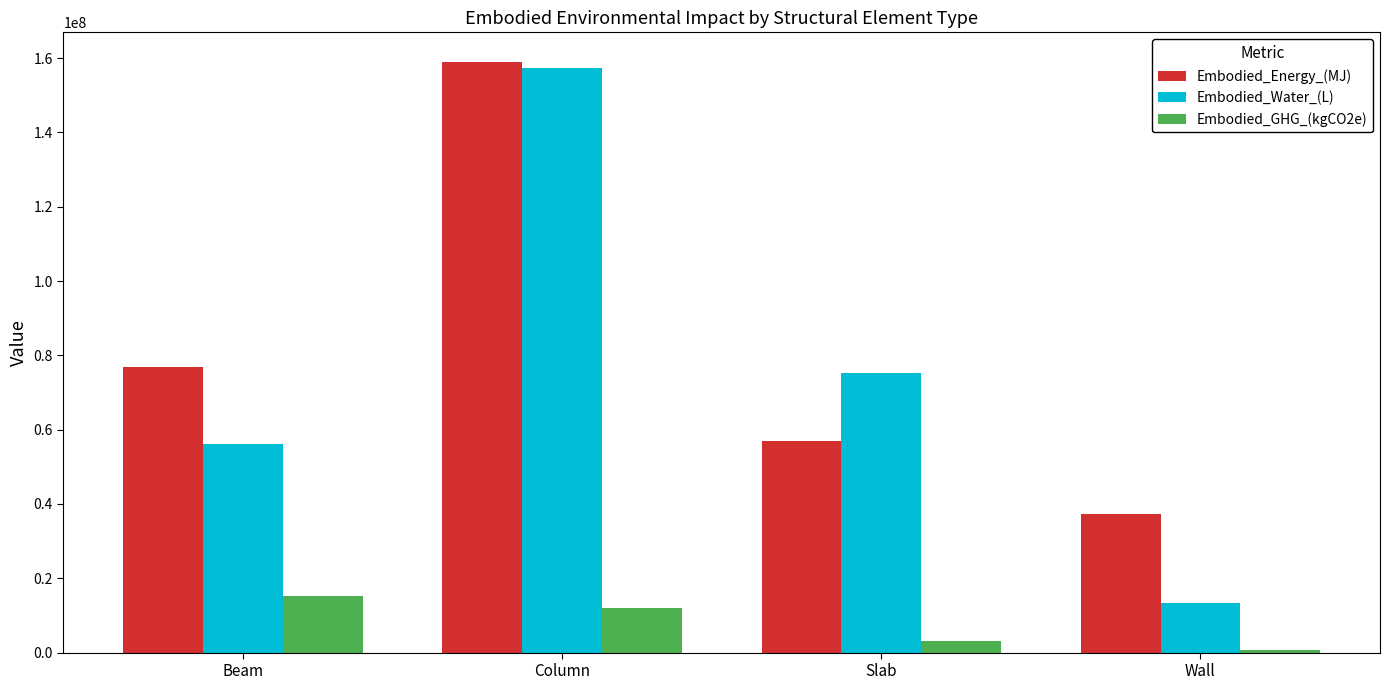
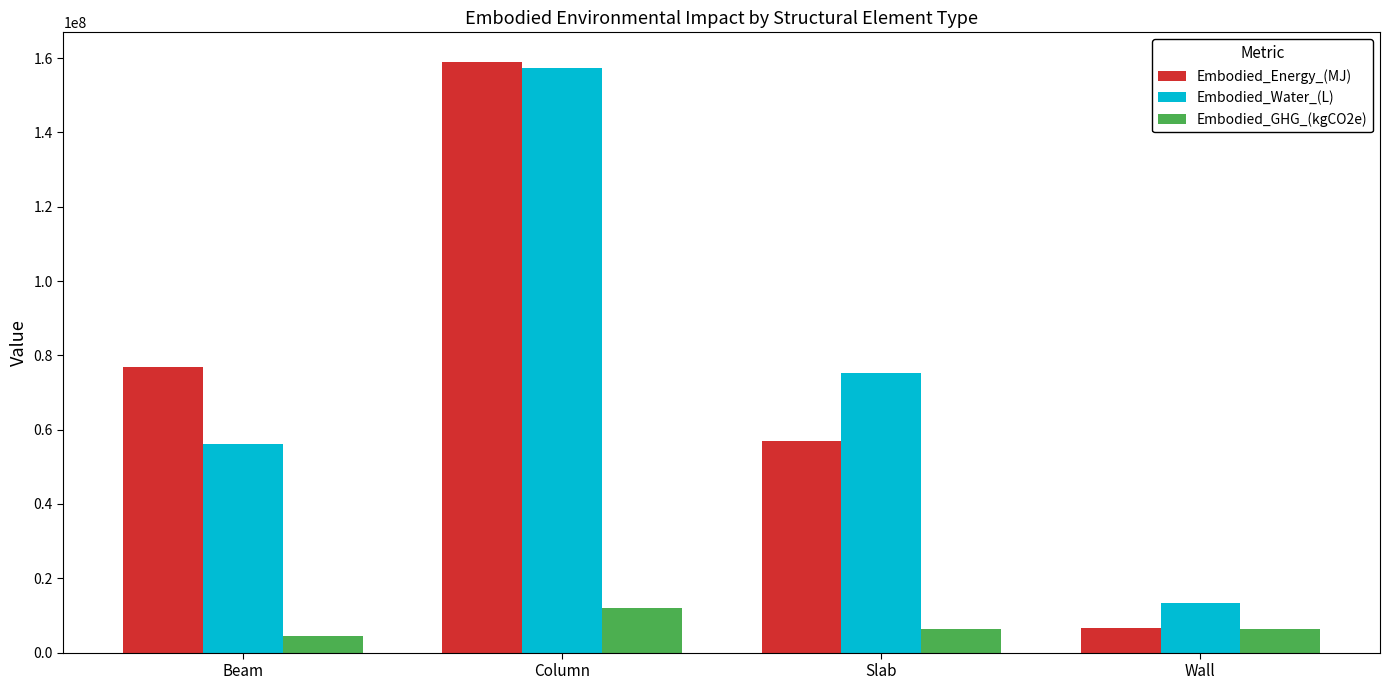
  {
    "Embodied_Energy_(MJ)": {
      "Beam": 77000000,
      "Column": 159000000,
      "Slab": 57000000,
-     "Wall": 37000000
+     "Wall": 7000000
    },
    "Embodied_Water_(L)": {
      "Beam": 56000000,
      "Column": 157000000,
      "Slab": 75000000,
      "Wall": 13000000
    },
    "Embodied_GHG_(kgCO2e)": {
-     "Beam": 15000000,
+     "Beam": 4000000,
      "Column": 12000000,
-     "Slab": 3000000,
-     "Wall": 1000000
+     "Slab": 6000000,
+     "Wall": 6000000
    }
  }
